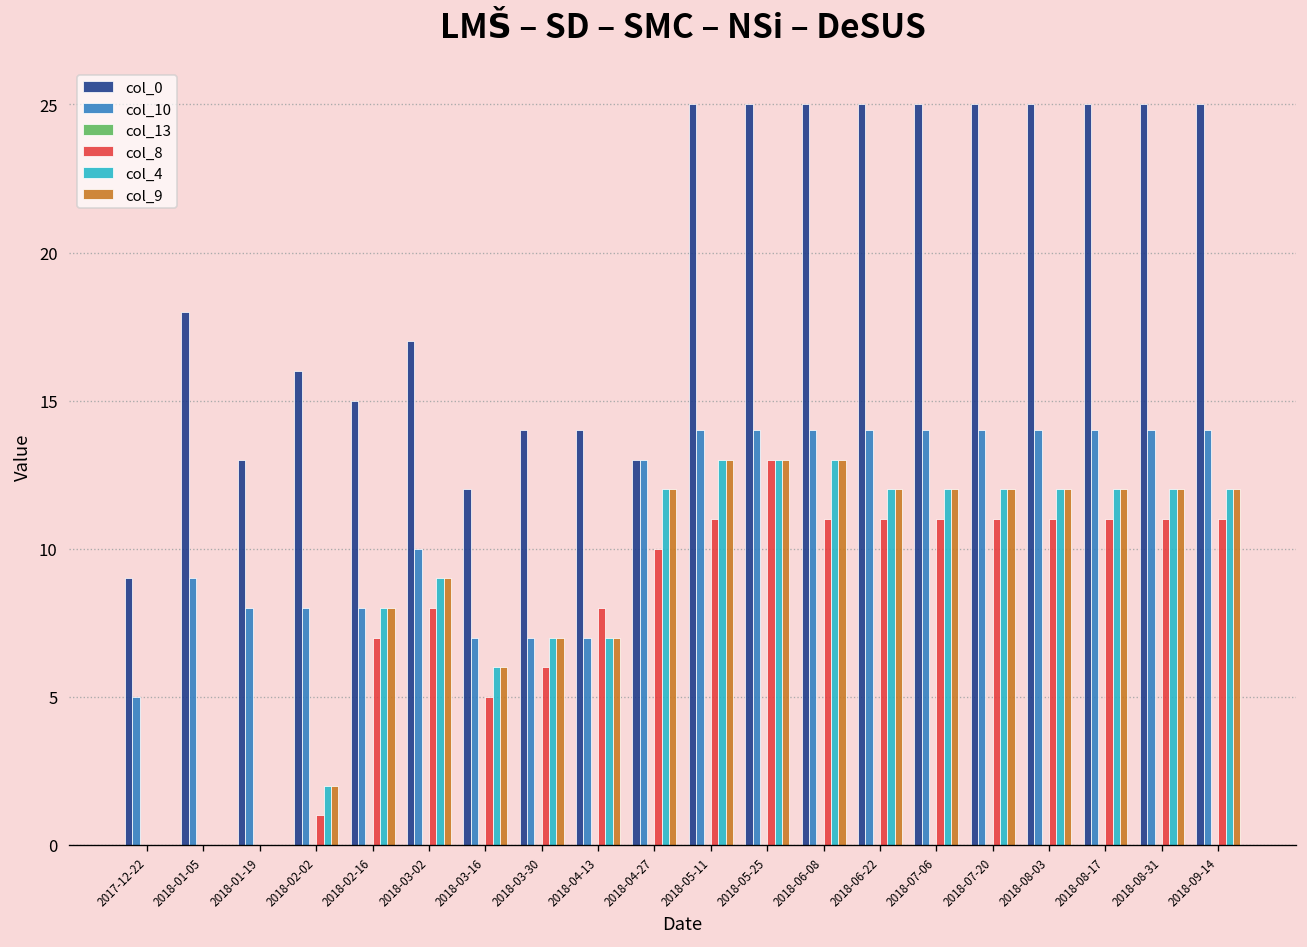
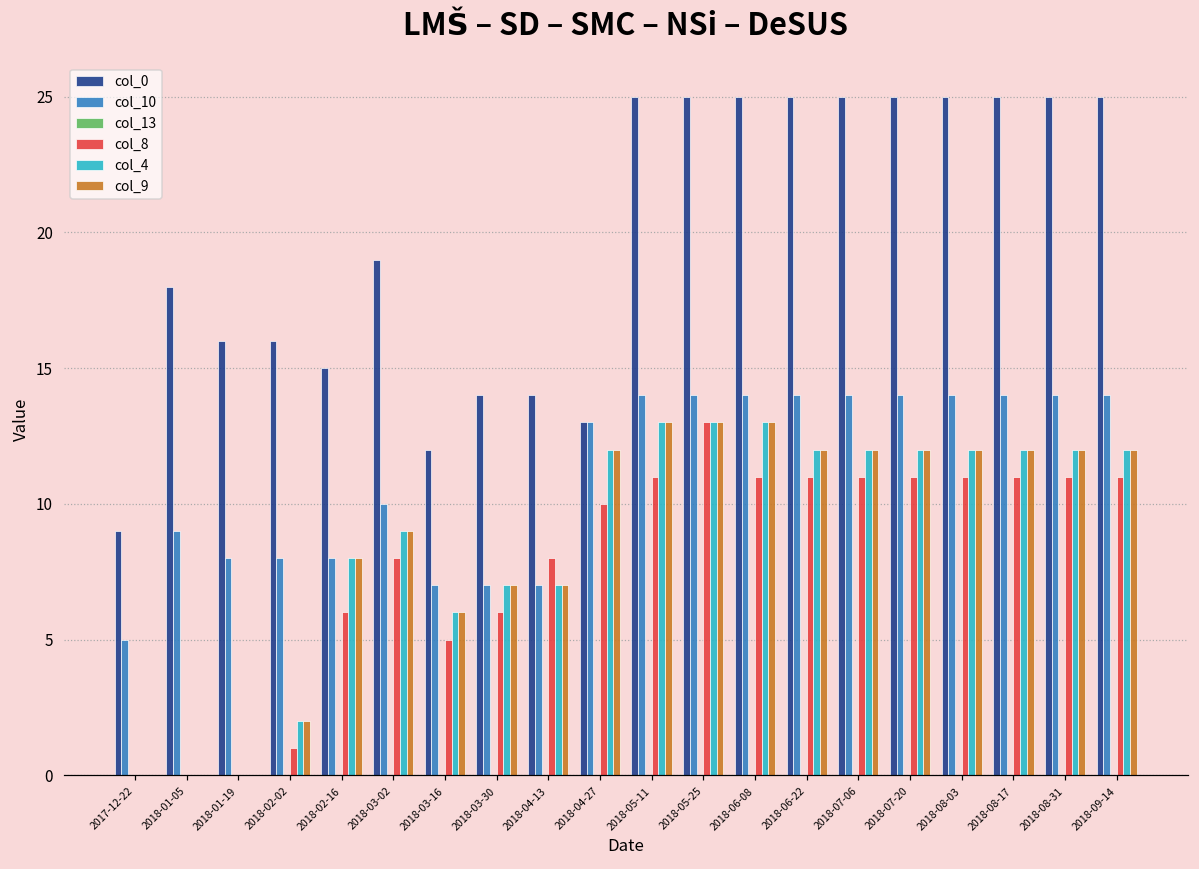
  {
    "col_0": {
      "2017-12-22": 9,
      "2018-01-05": 18,
-     "2018-01-19": 13,
+     "2018-01-19": 16,
      "2018-02-02": 16,
      "2018-02-16": 15,
-     "2018-03-02": 17,
+     "2018-03-02": 19,
      "2018-03-16": 12,
      "2018-03-30": 14,
      "2018-04-13": 14,
      "2018-04-27": 13,
      "2018-05-11": 25,
      "2018-05-25": 25,
      "2018-06-08": 25,
      "2018-06-22": 25,
      "2018-07-06": 25,
      "2018-07-20": 25,
      "2018-08-03": 25,
      "2018-08-17": 25,
      "2018-08-31": 25,
      "2018-09-14": 25
    },
    "col_13": {
      "2017-12-22": 0,
      "2018-01-05": 0,
      "2018-01-19": 0,
      "2018-02-02": 0,
      "2018-02-16": 0,
      "2018-03-02": 0,
      "2018-03-16": 0,
      "2018-03-30": 0,
      "2018-04-13": 0,
      "2018-04-27": 0,
      "2018-05-11": 0,
      "2018-05-25": 0,
      "2018-06-08": 0,
      "2018-06-22": 0,
      "2018-07-06": 0,
      "2018-07-20": 0,
      "2018-08-03": 0,
      "2018-08-17": 0,
      "2018-08-31": 0,
      "2018-09-14": 0
    },
    "col_8": {
      "2017-12-22": 0,
      "2018-01-05": 0,
      "2018-01-19": 0,
      "2018-02-02": 1,
-     "2018-02-16": 7,
+     "2018-02-16": 6,
      "2018-03-02": 8,
      "2018-03-16": 5,
      "2018-03-30": 6,
      "2018-04-13": 8,
      "2018-04-27": 10,
      "2018-05-11": 11,
      "2018-05-25": 13,
      "2018-06-08": 11,
      "2018-06-22": 11,
      "2018-07-06": 11,
      "2018-07-20": 11,
      "2018-08-03": 11,
      "2018-08-17": 11,
      "2018-08-31": 11,
      "2018-09-14": 11
    },
    "col_9": {
      "2017-12-22": 0,
      "2018-01-05": 0,
      "2018-01-19": 0,
      "2018-02-02": 2,
      "2018-02-16": 8,
      "2018-03-02": 9,
      "2018-03-16": 6,
      "2018-03-30": 7,
      "2018-04-13": 7,
      "2018-04-27": 12,
      "2018-05-11": 13,
      "2018-05-25": 13,
      "2018-06-08": 13,
      "2018-06-22": 12,
      "2018-07-06": 12,
      "2018-07-20": 12,
      "2018-08-03": 12,
      "2018-08-17": 12,
      "2018-08-31": 12,
      "2018-09-14": 12
    }
  }
